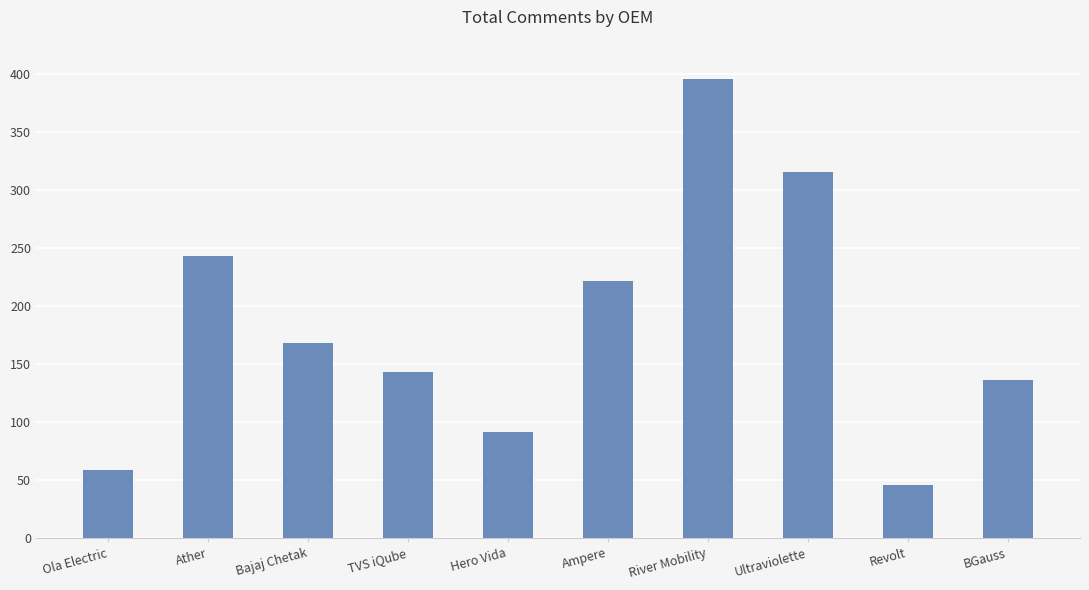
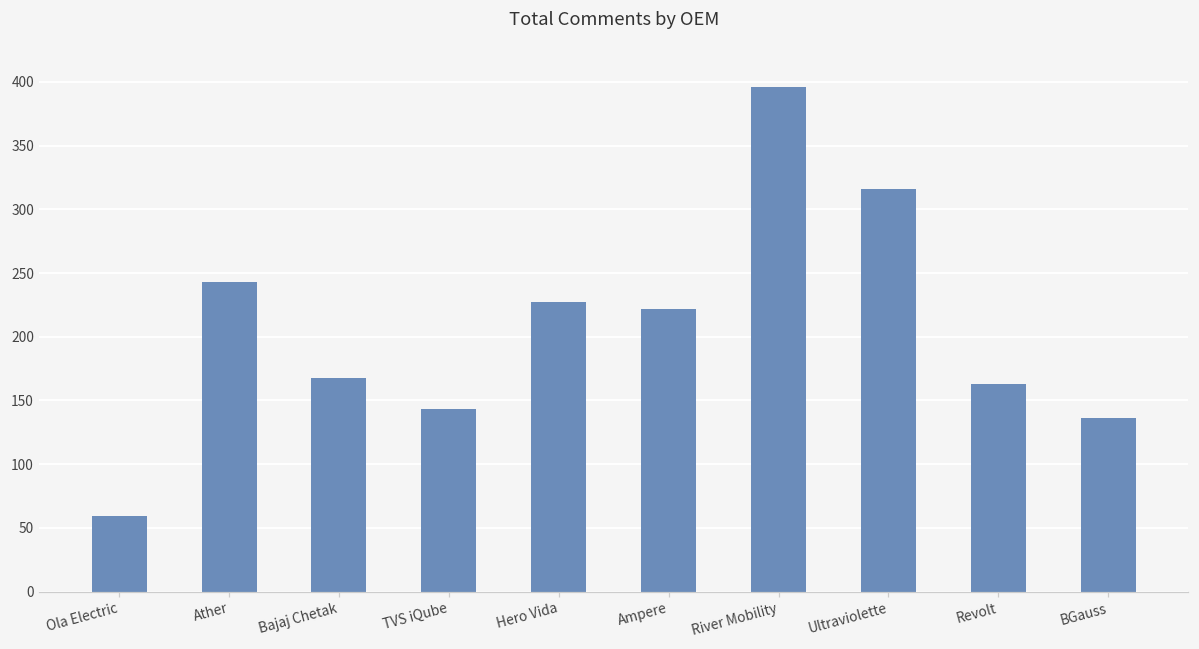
  {
    "Ola Electric": 59,
    "Ather": 243,
    "Bajaj Chetak": 168,
    "TVS iQube": 143,
-   "Hero Vida": 91,
+   "Hero Vida": 227,
    "Ampere": 222,
    "River Mobility": 396,
    "Ultraviolette": 316,
-   "Revolt": 46,
+   "Revolt": 163,
    "BGauss": 136
  }
